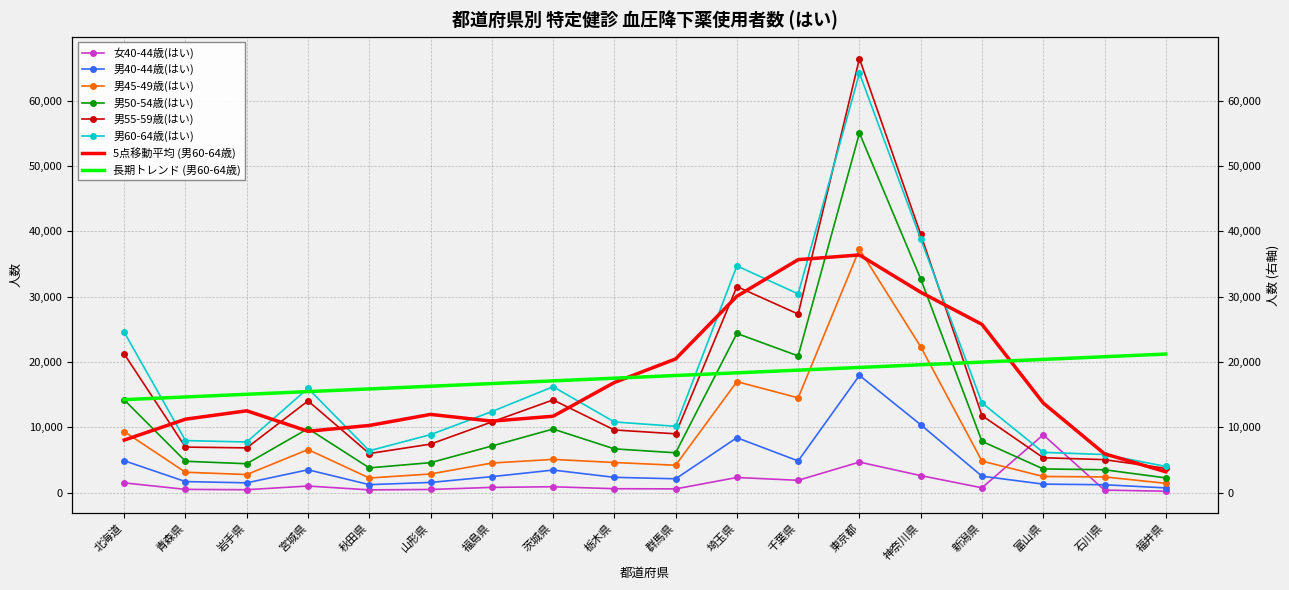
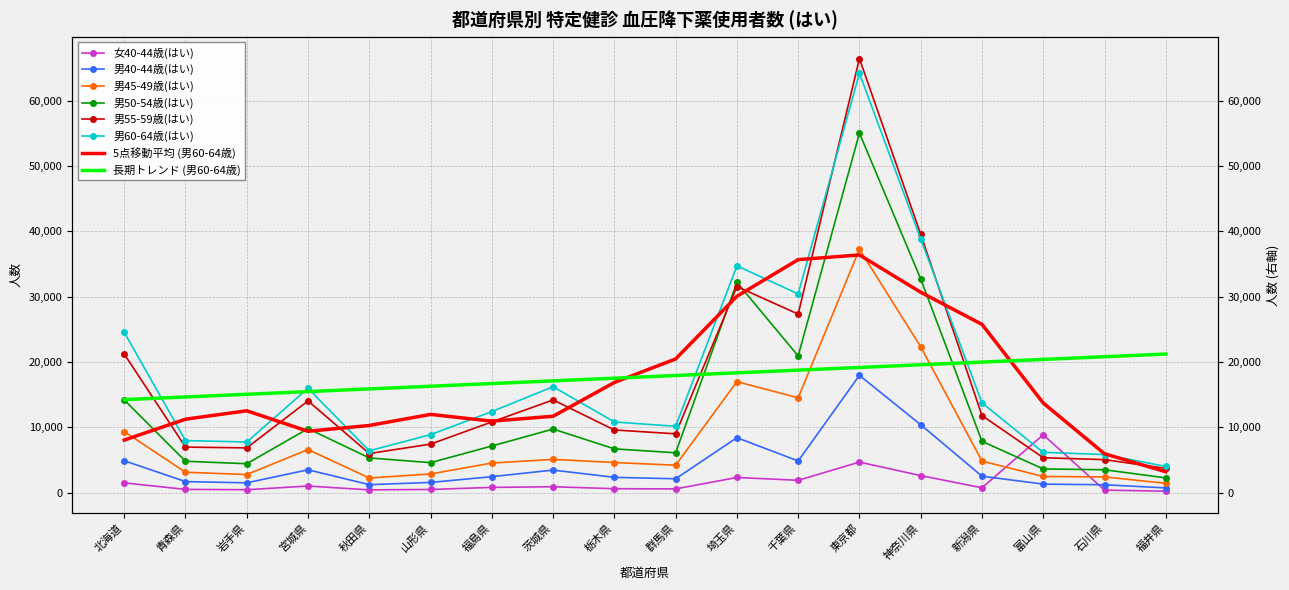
  {
    "女40-44歳(はい)": {
      "北海道": "2,000",
      "青森県": "1,000",
      "岩手県": "0",
      "宮城県": "1,000",
      "秋田県": "0",
      "山形県": "1,000",
      "福島県": "1,000",
      "茨城県": "1,000",
      "栃木県": "1,000",
      "群馬県": "1,000",
      "埼玉県": "2,000",
      "千葉県": "2,000",
      "東京都": "5,000",
      "神奈川県": "3,000",
      "新潟県": "1,000",
      "富山県": "9,000",
      "石川県": "0",
      "福井県": "0"
    },
    "男40-44歳(はい)": {
      "北海道": "5,000",
      "青森県": "2,000",
      "岩手県": "2,000",
      "宮城県": "4,000",
      "秋田県": "1,000",
      "山形県": "2,000",
      "福島県": "2,000",
      "茨城県": "3,000",
      "栃木県": "2,000",
      "群馬県": "2,000",
      "埼玉県": "8,000",
      "千葉県": "5,000",
      "東京都": "18,000",
      "神奈川県": "10,000",
      "新潟県": "3,000",
      "富山県": "1,000",
      "石川県": "1,000",
      "福井県": "1,000"
    },
    "男45-49歳(はい)": {
      "北海道": "9,000",
      "青森県": "3,000",
      "岩手県": "3,000",
      "宮城県": "7,000",
      "秋田県": "2,000",
      "山形県": "3,000",
      "福島県": "5,000",
      "茨城県": "5,000",
      "栃木県": "5,000",
      "群馬県": "4,000",
      "埼玉県": "17,000",
      "千葉県": "15,000",
      "東京都": "37,000",
      "神奈川県": "22,000",
      "新潟県": "5,000",
      "富山県": "2,000",
      "石川県": "2,000",
      "福井県": "1,000"
    },
    "男50-54歳(はい)": {
      "青森県": "5,000",
      "岩手県": "4,000",
      "宮城県": "10,000",
-     "秋田県": "4,000",
+     "秋田県": "5,000",
      "山形県": "5,000",
      "福島県": "7,000",
      "茨城県": "10,000",
      "栃木県": "7,000",
      "群馬県": "6,000",
-     "埼玉県": "24,000",
+     "埼玉県": "32,000",
      "千葉県": "21,000",
      "東京都": "55,000",
      "神奈川県": "33,000",
      "新潟県": "8,000",
      "富山県": "4,000",
      "石川県": "4,000",
      "福井県": "2,000"
    },
    "男60-64歳(はい)": {
      "北海道": "25,000",
      "青森県": "8,000",
      "岩手県": "8,000",
      "宮城県": "16,000",
      "秋田県": "6,000",
      "山形県": "9,000",
      "福島県": "12,000",
      "茨城県": "16,000",
      "栃木県": "11,000",
      "群馬県": "10,000",
      "埼玉県": "35,000",
      "千葉県": "30,000",
      "東京都": "64,000",
      "神奈川県": "39,000",
      "新潟県": "14,000",
      "富山県": "6,000"
    },
    "長期トレンド (男60-64歳)": {
      "青森県": "15,000",
      "岩手県": "15,000",
      "宮城県": "15,000",
      "秋田県": "16,000",
      "山形県": "16,000",
      "福島県": "17,000",
      "茨城県": "17,000",
      "栃木県": "18,000",
      "群馬県": "18,000",
      "埼玉県": "18,000",
      "千葉県": "19,000",
      "東京都": "19,000",
      "神奈川県": "20,000",
      "新潟県": "20,000",
      "富山県": "20,000",
      "石川県": "21,000",
      "福井県": "21,000"
    }
  }
